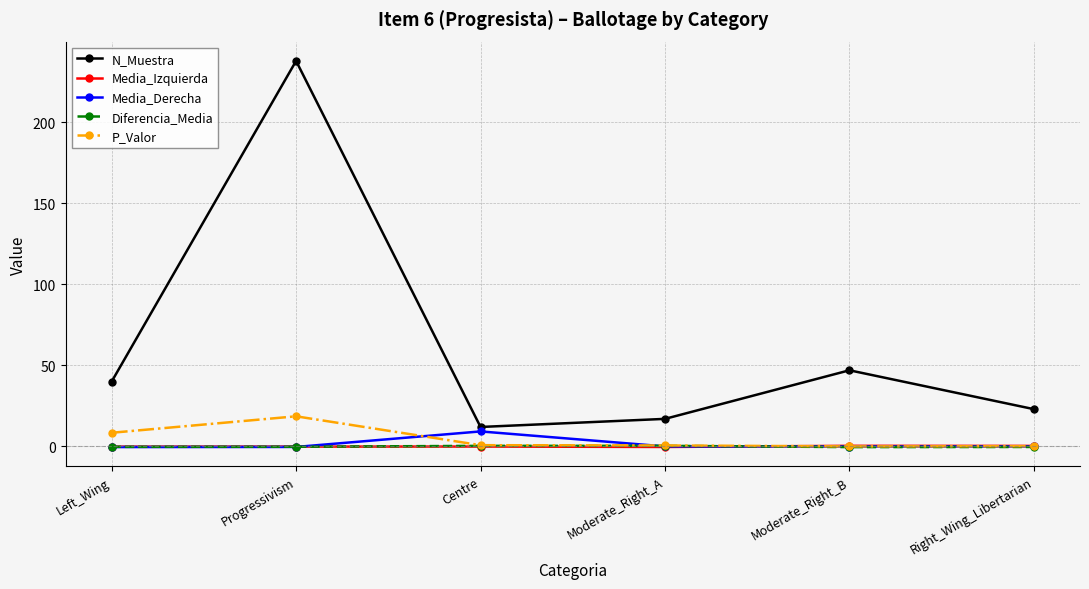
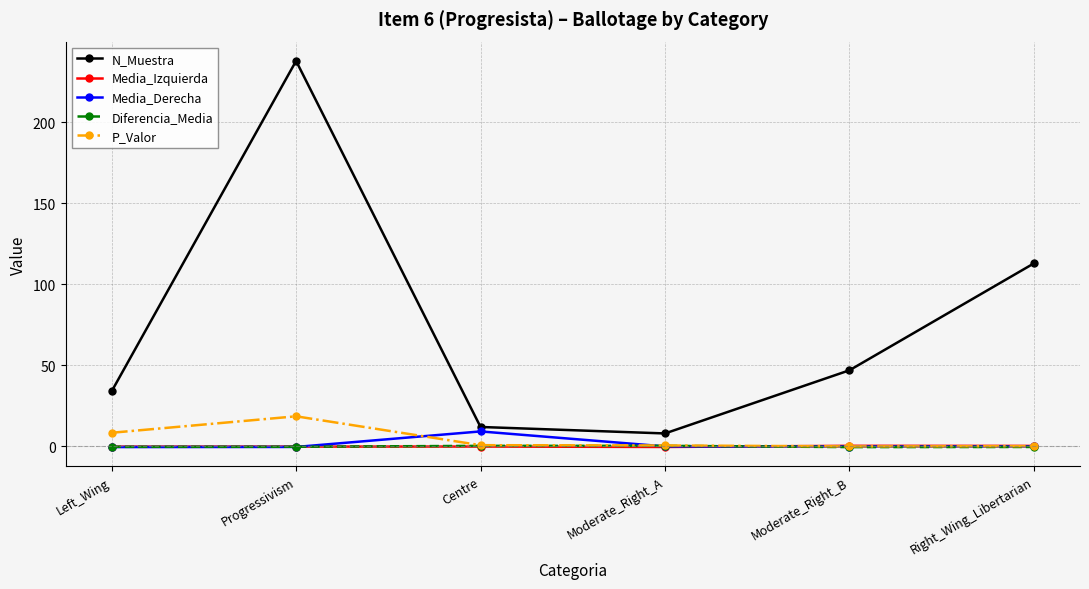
  {
    "N_Muestra": {
-     "Left_Wing": 40,
+     "Left_Wing": 34,
      "Progressivism": 238,
      "Centre": 12,
-     "Moderate_Right_A": 17,
+     "Moderate_Right_A": 8,
      "Moderate_Right_B": 47,
-     "Right_Wing_Libertarian": 23
+     "Right_Wing_Libertarian": 113
    },
    "Media_Derecha": {
      "Centre": 9
    },
    "P_Valor": {
      "Left_Wing": 8,
      "Progressivism": 19
    }
  }
